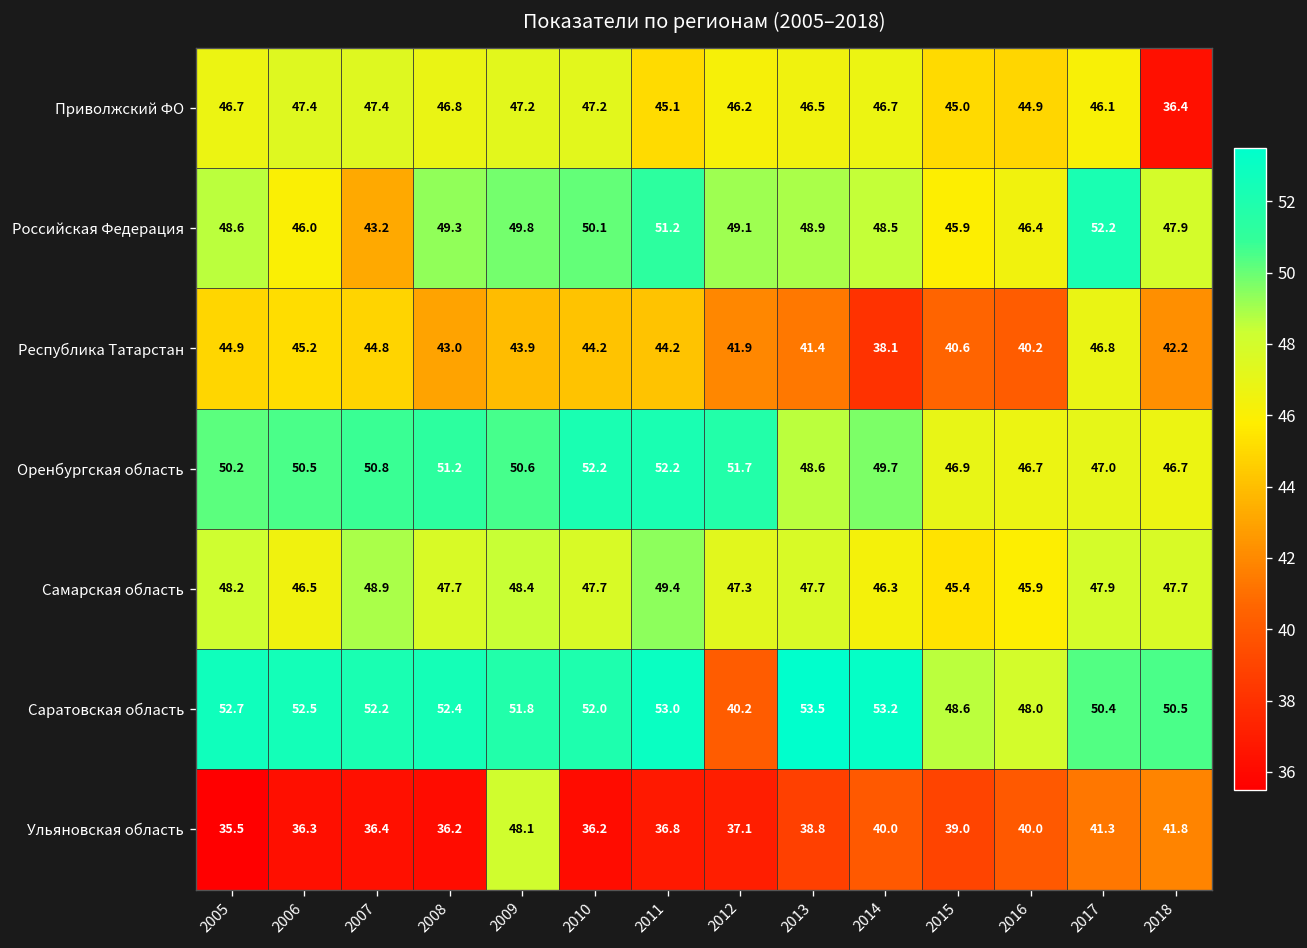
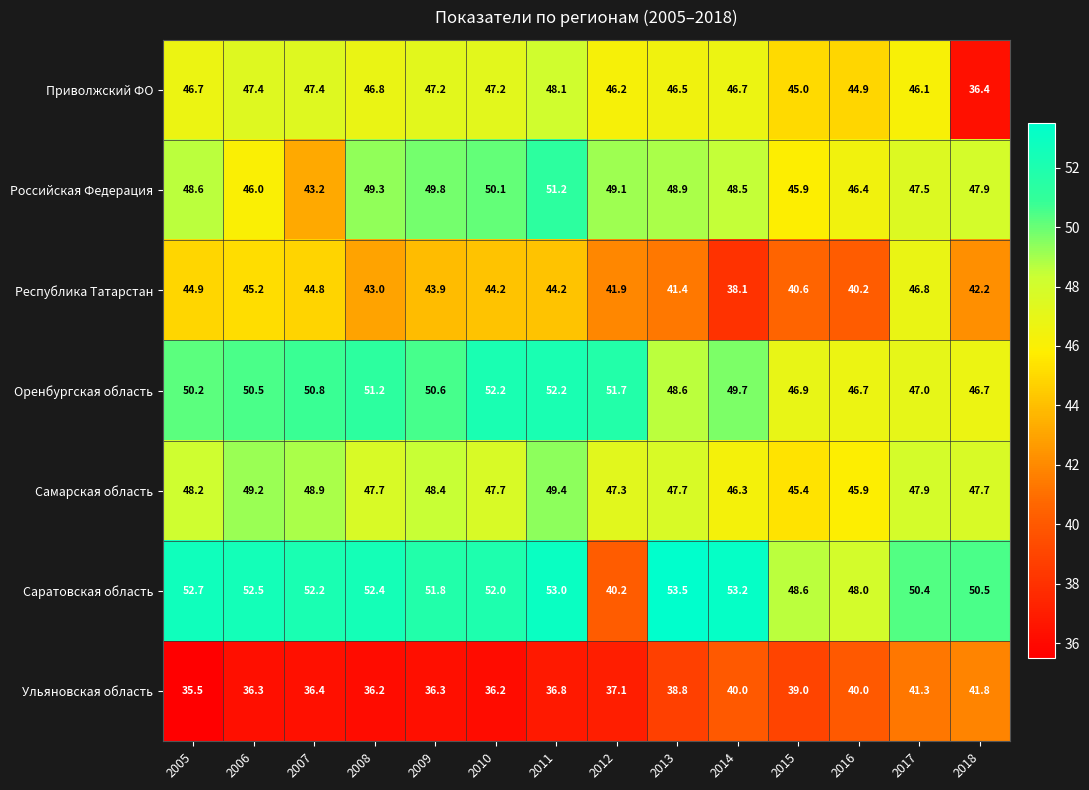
  {
    "Приволжский ФО": {
      "2005": 46.7,
      "2006": 47.4,
      "2007": 47.4,
      "2008": 46.8,
      "2009": 47.2,
      "2010": 47.2,
-     "2011": 45.1,
+     "2011": 48.1,
      "2012": 46.2,
      "2013": 46.5,
      "2014": 46.7,
      "2015": 45.0,
      "2016": 44.9,
      "2017": 46.1,
      "2018": 36.4
    },
    "Российская Федеpация": {
      "2005": 48.6,
      "2006": 46.0,
      "2007": 43.2,
      "2008": 49.3,
      "2009": 49.8,
      "2010": 50.1,
      "2011": 51.2,
      "2012": 49.1,
      "2013": 48.9,
      "2014": 48.5,
      "2015": 45.9,
      "2016": 46.4,
-     "2017": 52.2,
+     "2017": 47.5,
      "2018": 47.9
    },
    "Республика Татарстан": {
      "2005": 44.9,
      "2006": 45.2,
      "2007": 44.8,
      "2008": 43.0,
      "2009": 43.9,
      "2010": 44.2,
      "2011": 44.2,
      "2012": 41.9,
      "2013": 41.4,
      "2014": 38.1,
      "2015": 40.6,
      "2016": 40.2,
      "2017": 46.8,
      "2018": 42.2
    },
    "Оренбургская область": {
      "2005": 50.2,
      "2006": 50.5,
      "2007": 50.8,
      "2008": 51.2,
      "2009": 50.6,
      "2010": 52.2,
      "2011": 52.2,
      "2012": 51.7,
      "2013": 48.6,
      "2014": 49.7,
      "2015": 46.9,
      "2016": 46.7,
      "2017": 47.0,
      "2018": 46.7
    },
    "Самарская область": {
      "2005": 48.2,
-     "2006": 46.5,
+     "2006": 49.2,
      "2007": 48.9,
      "2008": 47.7,
      "2009": 48.4,
      "2010": 47.7,
      "2011": 49.4,
      "2012": 47.3,
      "2013": 47.7,
      "2014": 46.3,
      "2015": 45.4,
      "2016": 45.9,
      "2017": 47.9,
      "2018": 47.7
    },
    "Саратовская область": {
      "2005": 52.7,
      "2006": 52.5,
      "2007": 52.2,
      "2008": 52.4,
      "2009": 51.8,
      "2010": 52.0,
      "2011": 53.0,
      "2012": 40.2,
      "2013": 53.5,
      "2014": 53.2,
      "2015": 48.6,
      "2016": 48.0,
      "2017": 50.4,
      "2018": 50.5
    },
    "Ульяновская область": {
      "2005": 35.5,
      "2006": 36.3,
      "2007": 36.4,
      "2008": 36.2,
-     "2009": 48.1,
+     "2009": 36.3,
      "2010": 36.2,
      "2011": 36.8,
      "2012": 37.1,
      "2013": 38.8,
      "2014": 40.0,
      "2015": 39.0,
      "2016": 40.0,
      "2017": 41.3,
      "2018": 41.8
    }
  }
